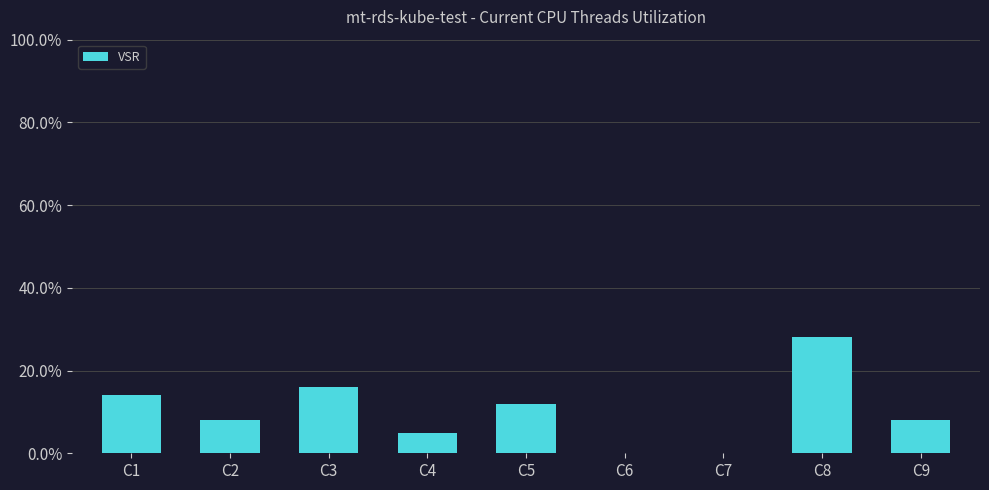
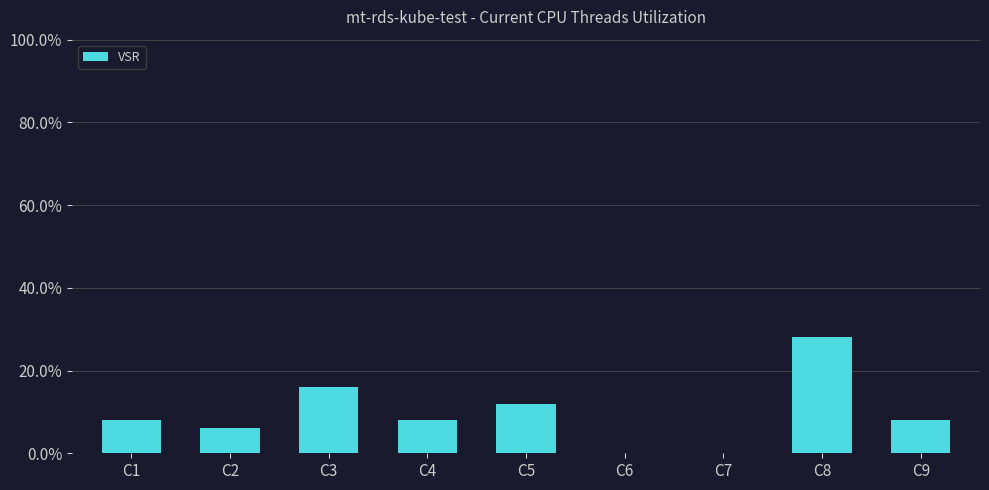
  {
-   "C1": "14%",
-   "C2": "8%",
+   "C1": "8%",
+   "C2": "6%",
    "C3": "16%",
-   "C4": "5%",
+   "C4": "8%",
    "C5": "12%",
    "C6": "0%",
    "C7": "0%",
    "C8": "28%",
    "C9": "8%"
  }
